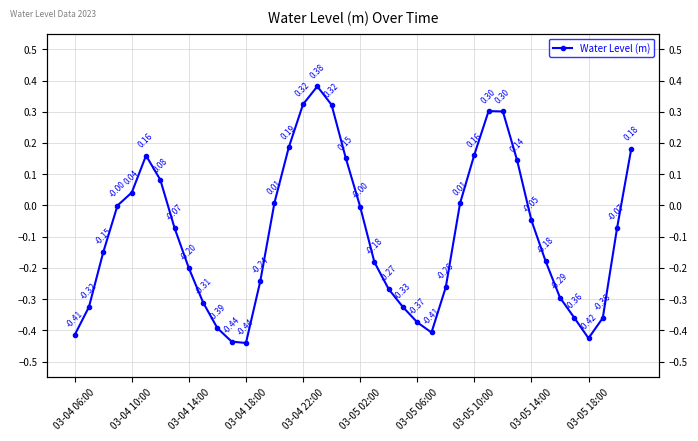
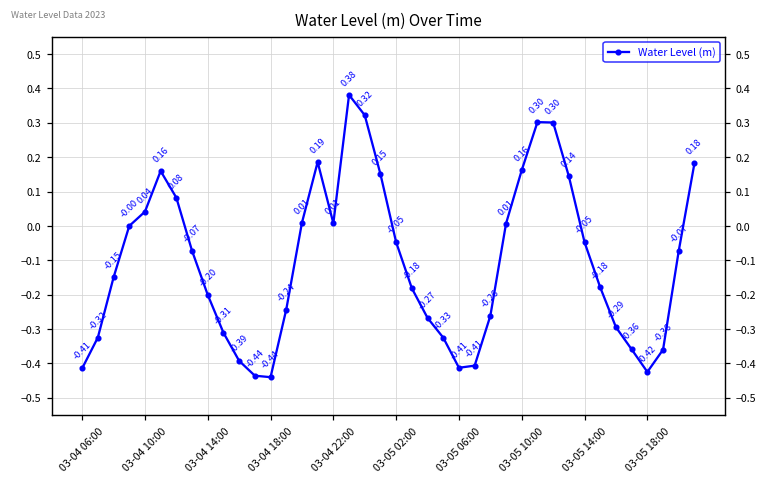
  {
    "03-04 06:00": -0.41,
    "03-04 10:00": 0.04,
    "03-04 14:00": -0.20,
-   "03-04 22:00": 0.32,
-   "03-05 02:00": -0.00,
-   "03-05 06:00": -0.37,
+   "03-04 22:00": 0.01,
+   "03-05 02:00": -0.05,
+   "03-05 06:00": -0.41,
    "03-05 10:00": 0.16,
    "03-05 14:00": -0.05,
    "03-05 18:00": -0.42
  }
